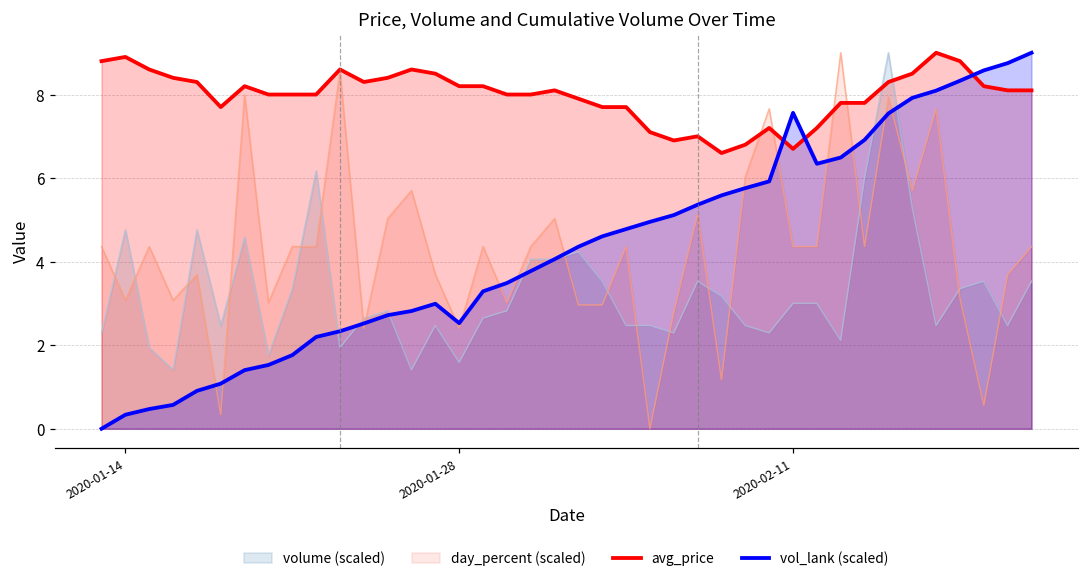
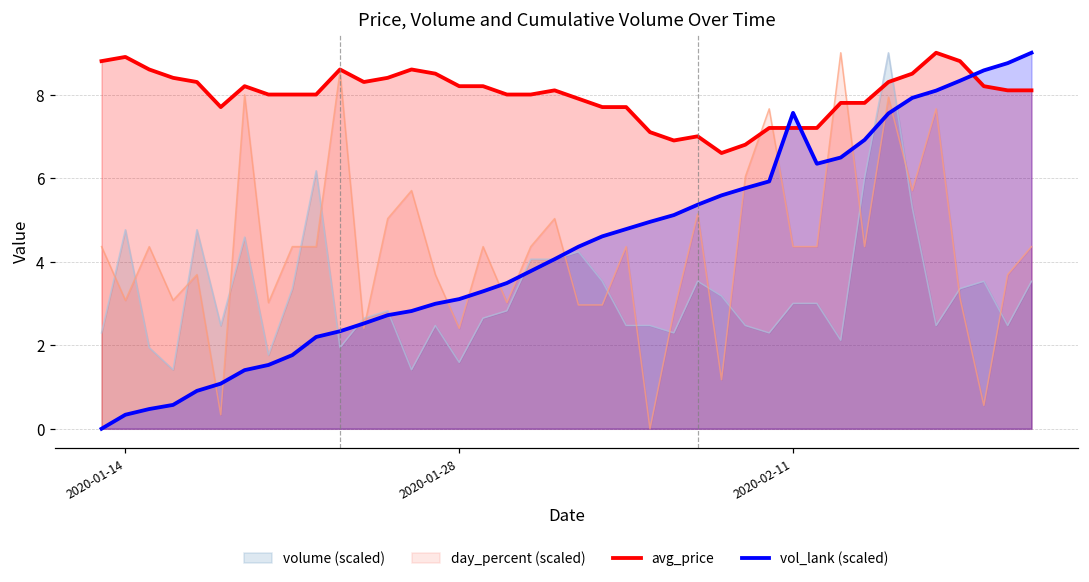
  {
    "avg_price": {
      "2020-01-14": 8.9,
      "2020-01-28": 8.2,
-     "2020-02-11": 6.7
+     "2020-02-11": 7.2
    },
    "vol_lank (scaled)": {
      "2020-01-14": 0.3,
-     "2020-01-28": 2.5,
+     "2020-01-28": 3.1,
      "2020-02-11": 7.6
    }
  }
